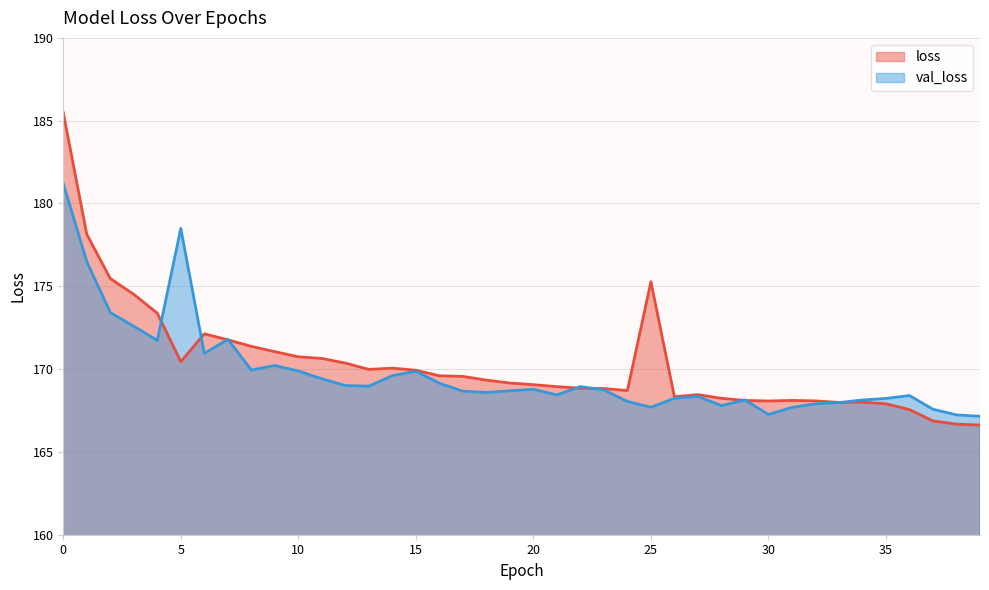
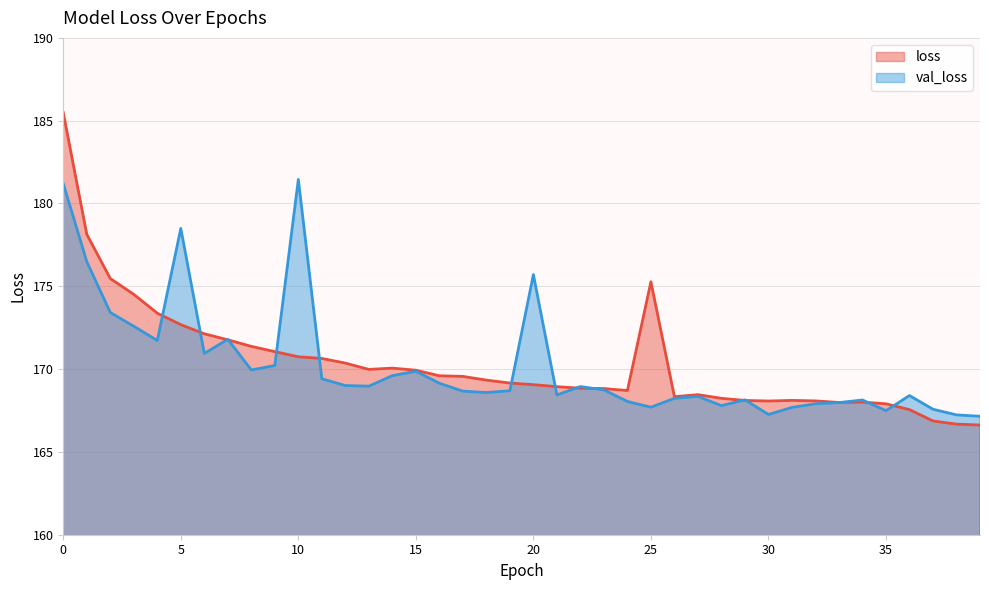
  {
    "loss": {
      "0": 185.5,
-     "5": 170.4,
+     "5": 172.7,
      "10": 170.7,
      "20": 169.1,
      "25": 175.3,
      "30": 168.1,
      "35": 167.9
    },
    "val_loss": {
      "0": 181.2,
      "5": 178.5,
-     "10": 169.9,
-     "20": 168.8,
+     "10": 181.5,
+     "20": 175.7,
      "25": 167.7,
      "30": 167.3,
-     "35": 168.2
+     "35": 167.5
    }
  }
